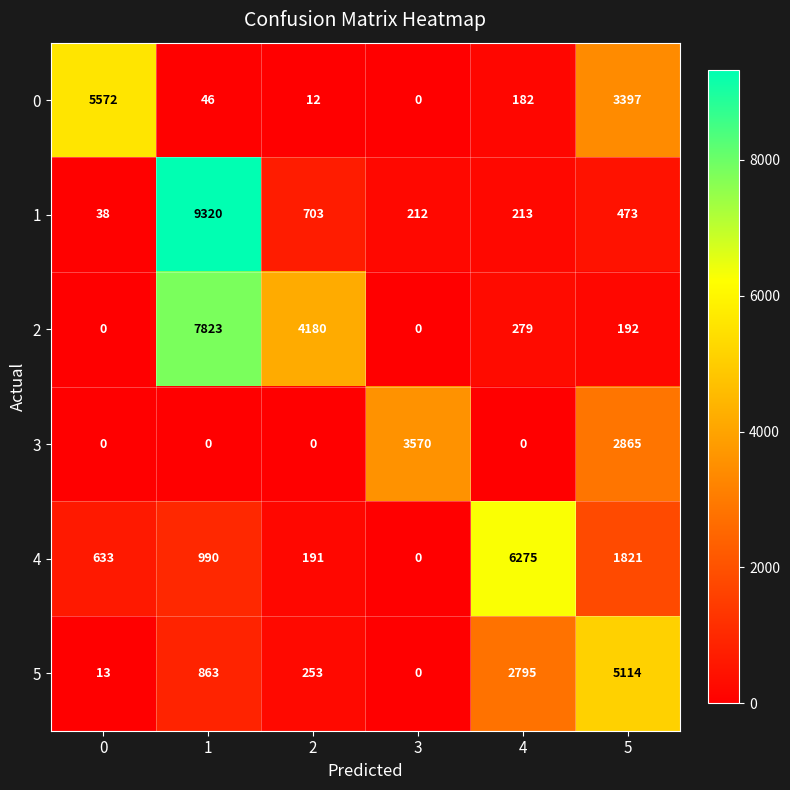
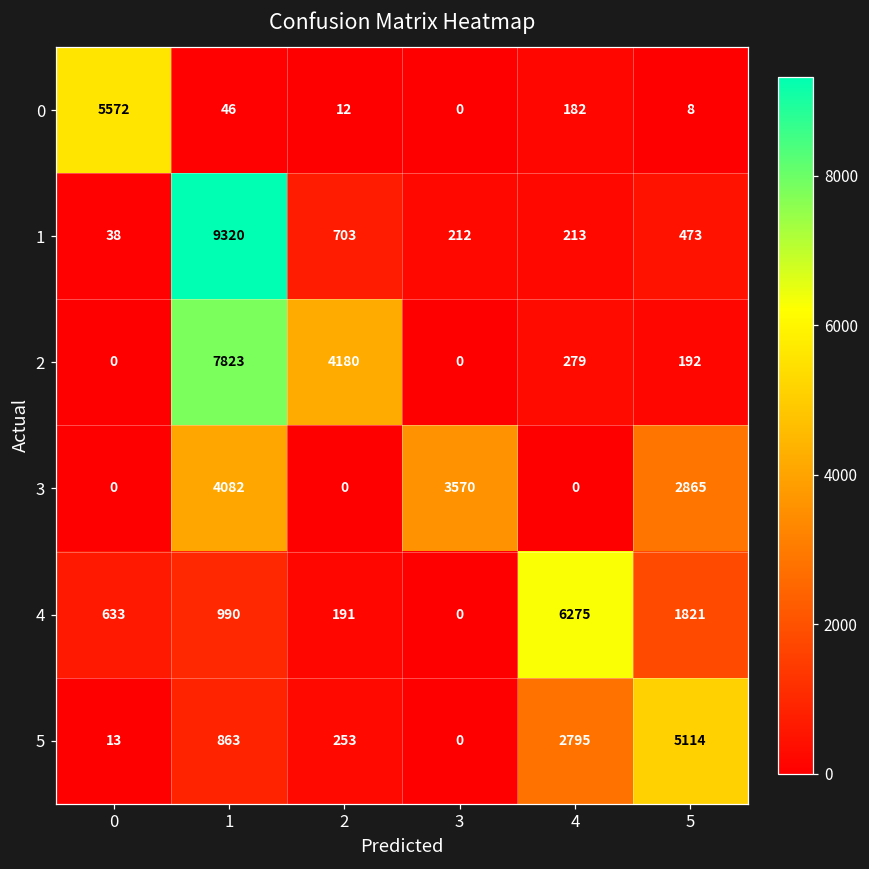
  {
    "0": {
      "0": 5572,
      "1": 46,
      "2": 12,
      "3": 0,
      "4": 182,
-     "5": 3397
+     "5": 8
    },
    "1": {
      "0": 38,
      "1": 9320,
      "2": 703,
      "3": 212,
      "4": 213,
      "5": 473
    },
    "2": {
      "0": 0,
      "1": 7823,
      "2": 4180,
      "3": 0,
      "4": 279,
      "5": 192
    },
    "3": {
      "0": 0,
-     "1": 0,
+     "1": 4082,
      "2": 0,
      "3": 3570,
      "4": 0,
      "5": 2865
    },
    "4": {
      "0": 633,
      "1": 990,
      "2": 191,
      "3": 0,
      "4": 6275,
      "5": 1821
    },
    "5": {
      "0": 13,
      "1": 863,
      "2": 253,
      "3": 0,
      "4": 2795,
      "5": 5114
    }
  }
